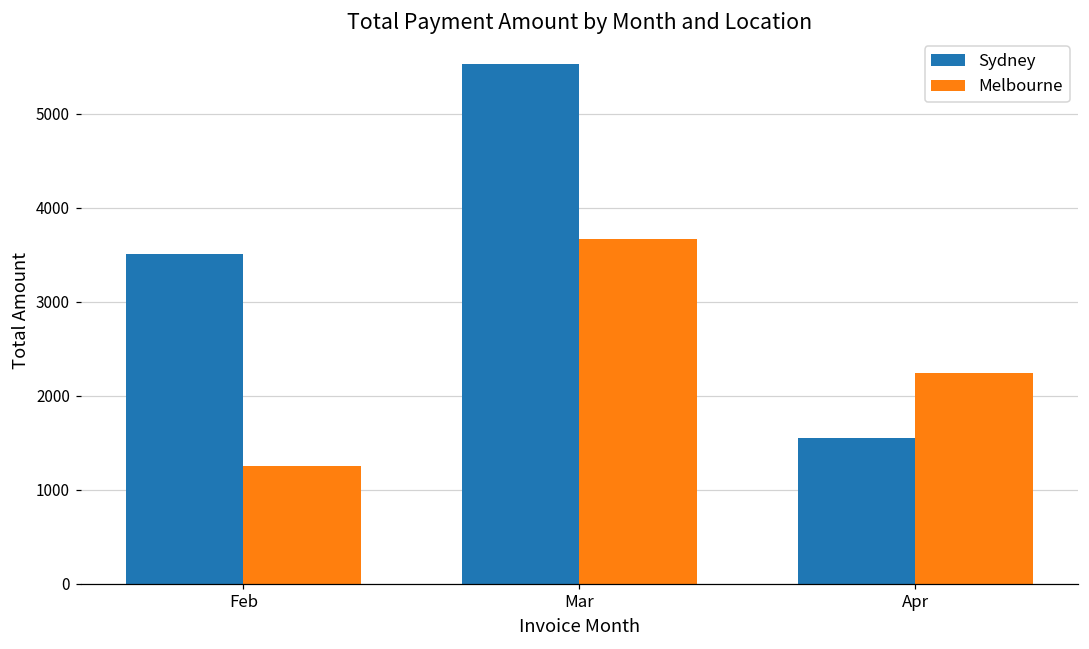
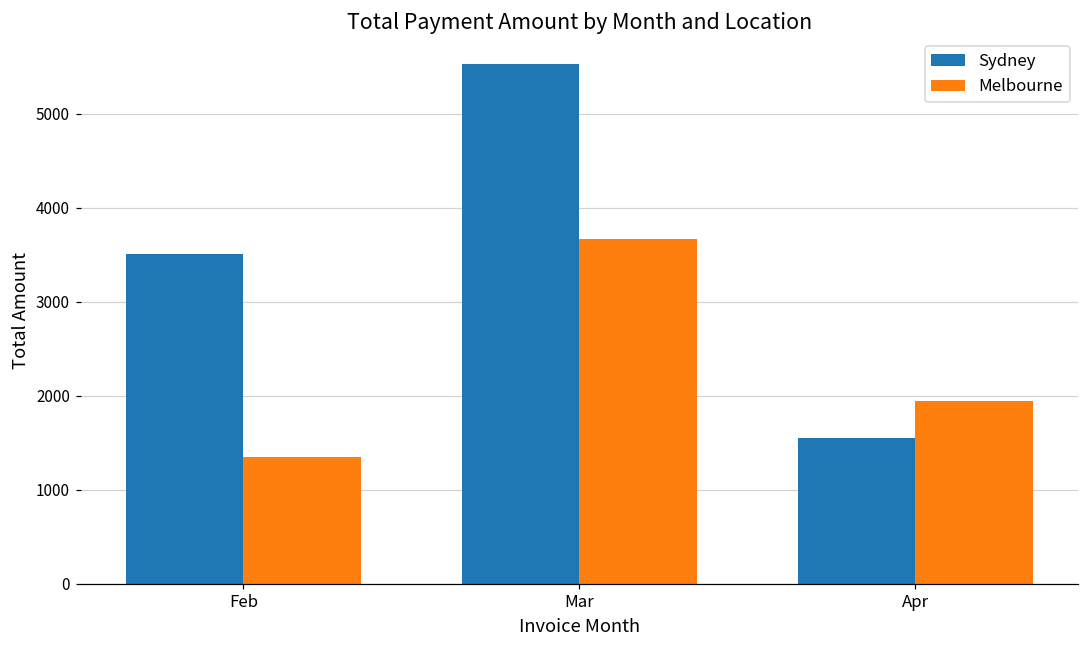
  {
    "Sydney": {
      "Feb": 3500,
      "Mar": 5500,
      "Apr": 1600
    },
    "Melbourne": {
-     "Feb": 1250,
+     "Feb": 1350,
      "Mar": 3700,
-     "Apr": 2200
+     "Apr": 1900
    }
  }
